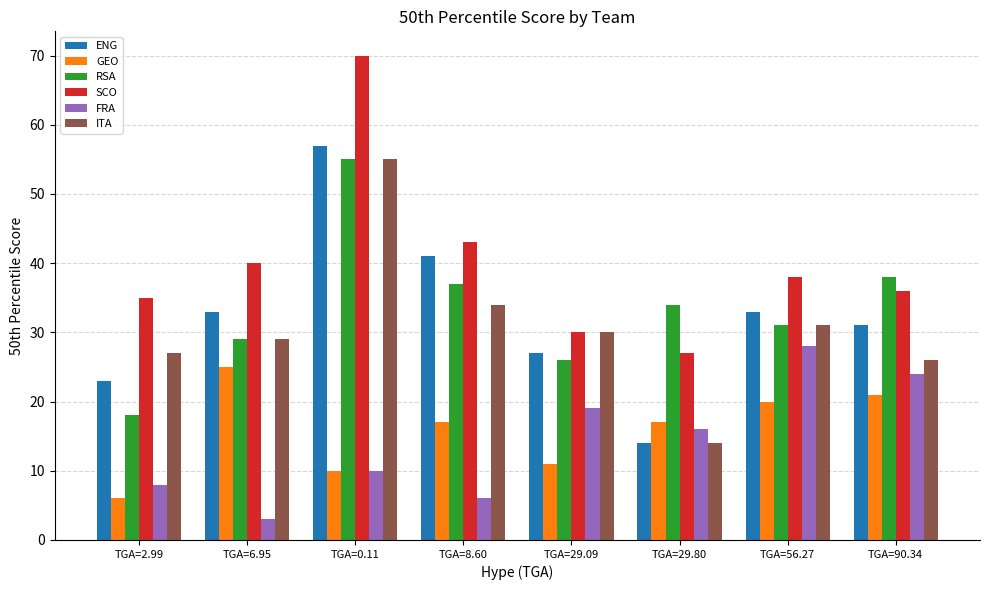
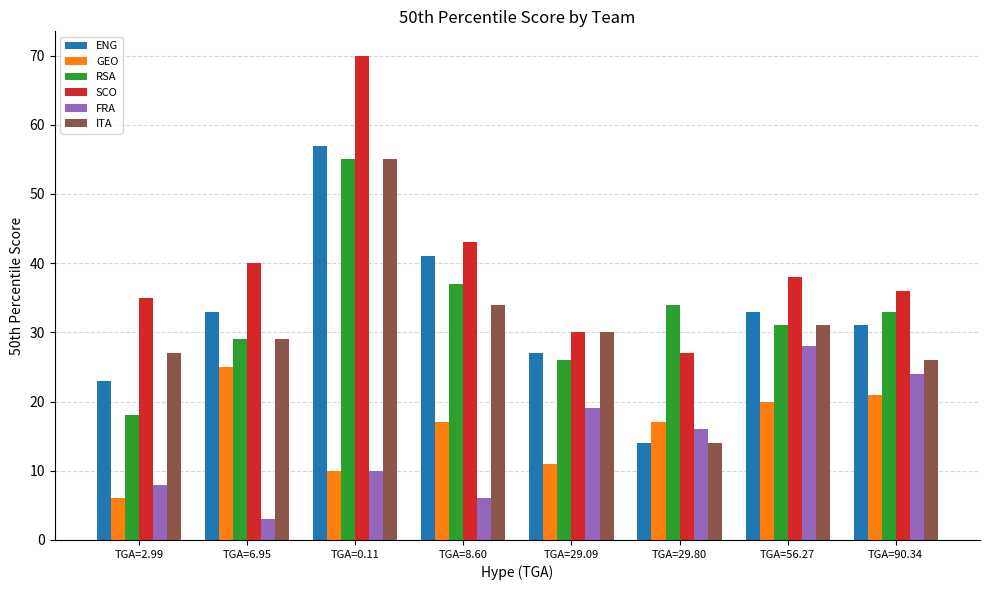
  {
    "ENG": {
      "TGA=2.99": 23,
      "TGA=6.95": 33,
      "TGA=0.11": 57,
      "TGA=8.60": 41,
      "TGA=29.09": 27,
      "TGA=29.80": 14,
      "TGA=56.27": 33,
      "TGA=90.34": 31
    },
    "GEO": {
      "TGA=2.99": 6,
      "TGA=6.95": 25,
      "TGA=0.11": 10,
      "TGA=8.60": 17,
      "TGA=29.09": 11,
      "TGA=29.80": 17,
      "TGA=56.27": 20,
      "TGA=90.34": 21
    },
    "RSA": {
      "TGA=2.99": 18,
      "TGA=6.95": 29,
      "TGA=0.11": 55,
      "TGA=8.60": 37,
      "TGA=29.09": 26,
      "TGA=29.80": 34,
      "TGA=56.27": 31,
-     "TGA=90.34": 38
+     "TGA=90.34": 33
    },
    "SCO": {
      "TGA=2.99": 35,
      "TGA=6.95": 40,
      "TGA=0.11": 70,
      "TGA=8.60": 43,
      "TGA=29.09": 30,
      "TGA=29.80": 27,
      "TGA=56.27": 38,
      "TGA=90.34": 36
    },
    "FRA": {
      "TGA=2.99": 8,
      "TGA=6.95": 3,
      "TGA=0.11": 10,
      "TGA=8.60": 6,
      "TGA=29.09": 19,
      "TGA=29.80": 16,
      "TGA=56.27": 28,
      "TGA=90.34": 24
    },
    "ITA": {
      "TGA=2.99": 27,
      "TGA=6.95": 29,
      "TGA=0.11": 55,
      "TGA=8.60": 34,
      "TGA=29.09": 30,
      "TGA=29.80": 14,
      "TGA=56.27": 31,
      "TGA=90.34": 26
    }
  }
